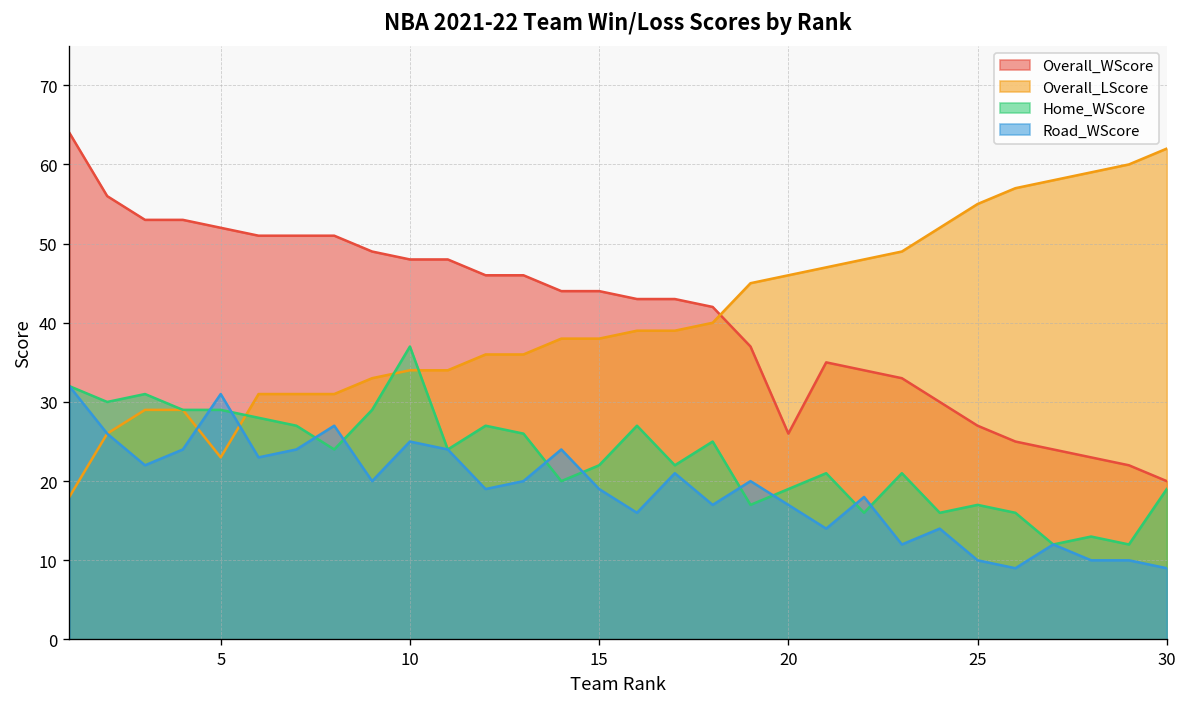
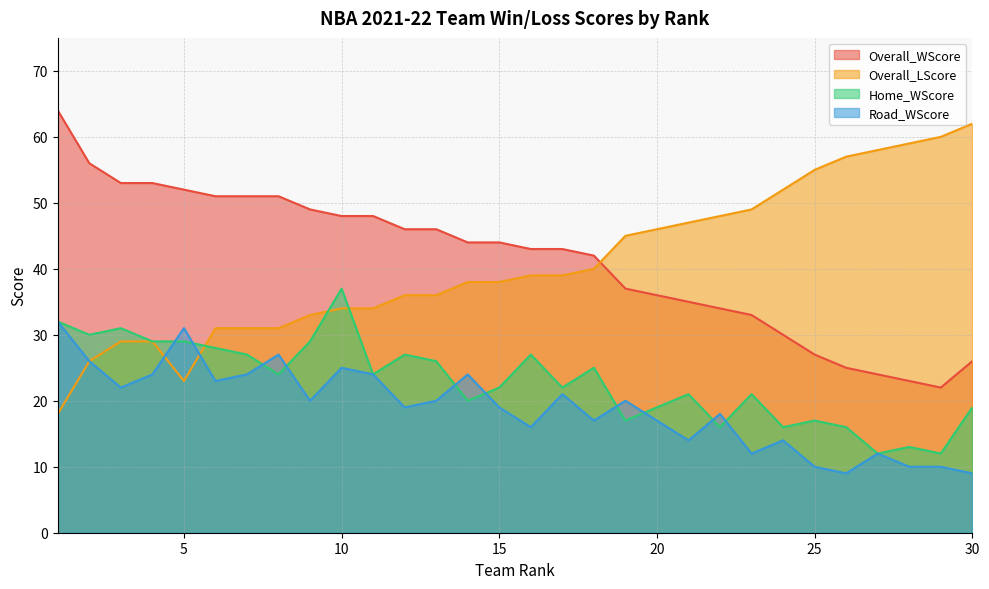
  {
    "Overall_WScore": {
      "5": 52,
      "10": 48,
      "15": 44,
-     "20": 26,
+     "20": 36,
      "25": 27,
-     "30": 20
+     "30": 26
    },
    "Overall_LScore": {
      "5": 23,
      "10": 34,
      "15": 38,
      "20": 46,
      "25": 55,
      "30": 62
    },
    "Home_WScore": {
      "5": 29,
      "10": 37,
      "15": 22,
      "20": 19,
      "25": 17,
      "30": 19
    },
    "Road_WScore": {
      "5": 31,
      "10": 25,
      "15": 19,
      "20": 17,
      "25": 10,
      "30": 9
    }
  }
